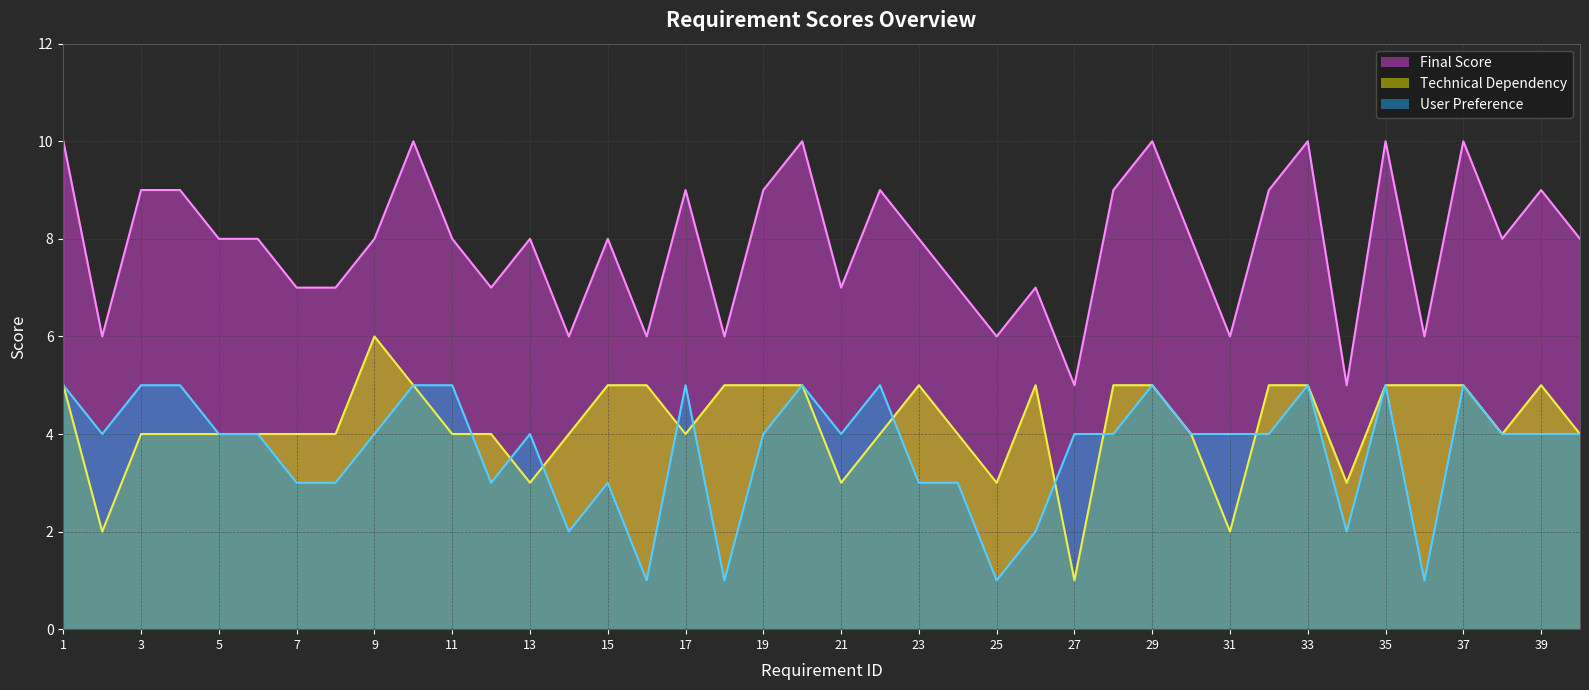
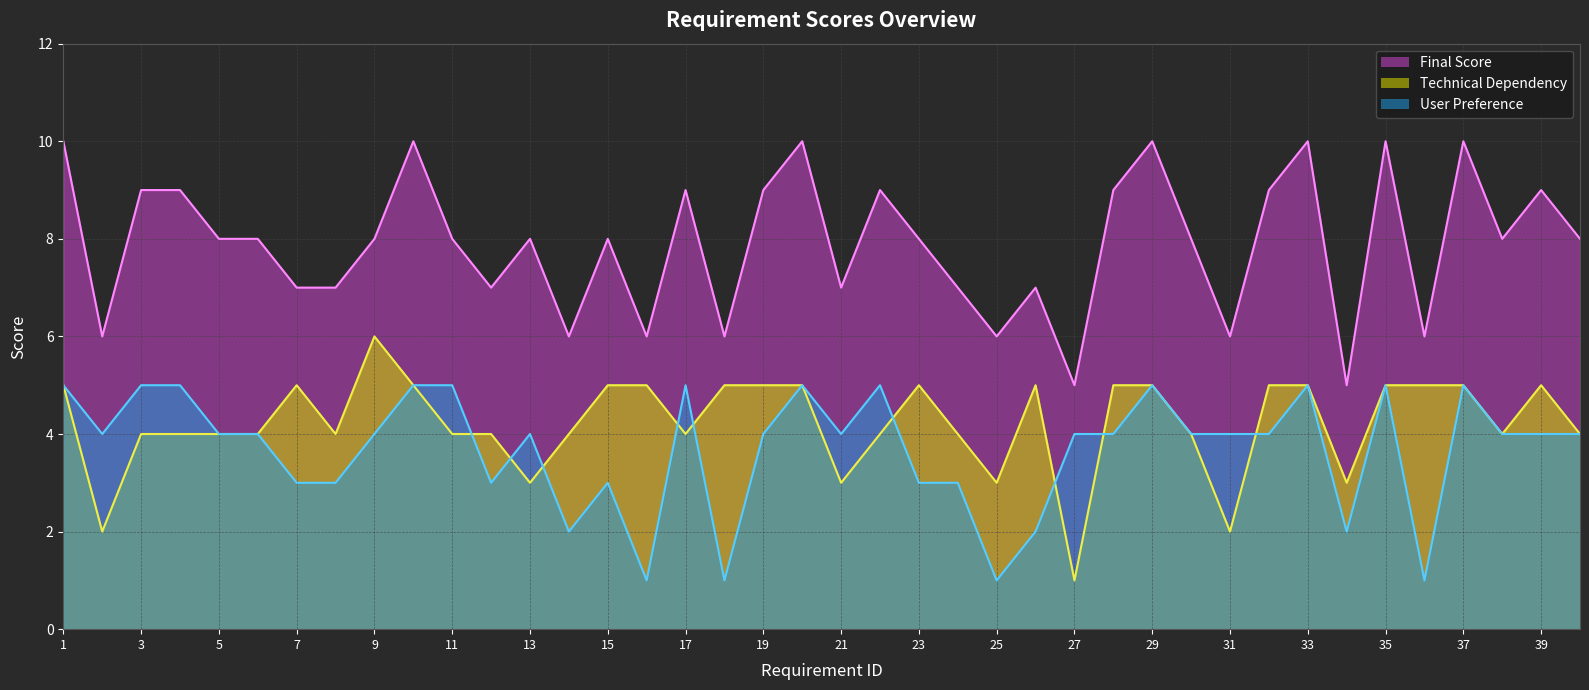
  {
    "Technical Dependency": {
      "3": 4,
-     "7": 4,
+     "7": 5,
      "9": 6,
      "11": 4,
      "13": 3,
      "15": 5,
      "17": 4,
      "19": 5,
      "21": 3,
      "23": 5,
      "25": 3,
      "27": 1,
      "31": 2,
      "39": 5
    },
    "User Preference": {
      "3": 5,
      "7": 3,
      "9": 4,
      "11": 5,
      "13": 4,
      "15": 3,
      "17": 5,
      "19": 4,
      "21": 4,
      "23": 3,
      "25": 1,
      "27": 4,
      "31": 4,
      "39": 4
    }
  }
